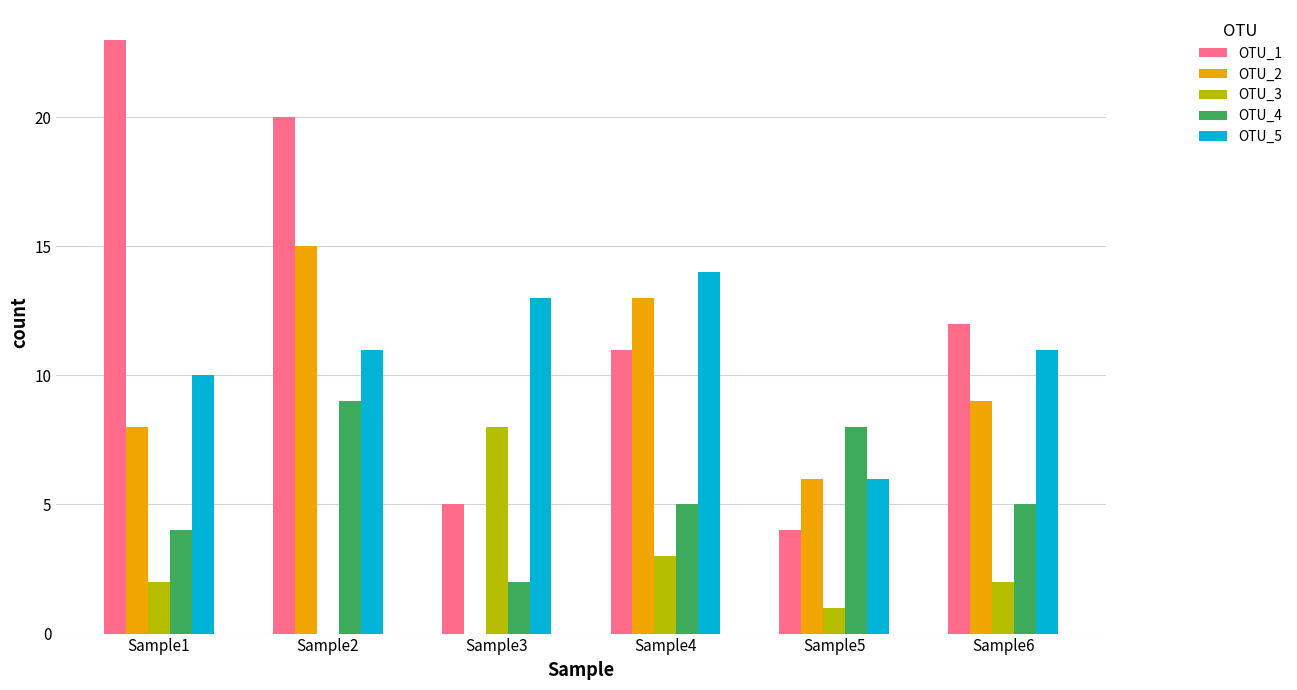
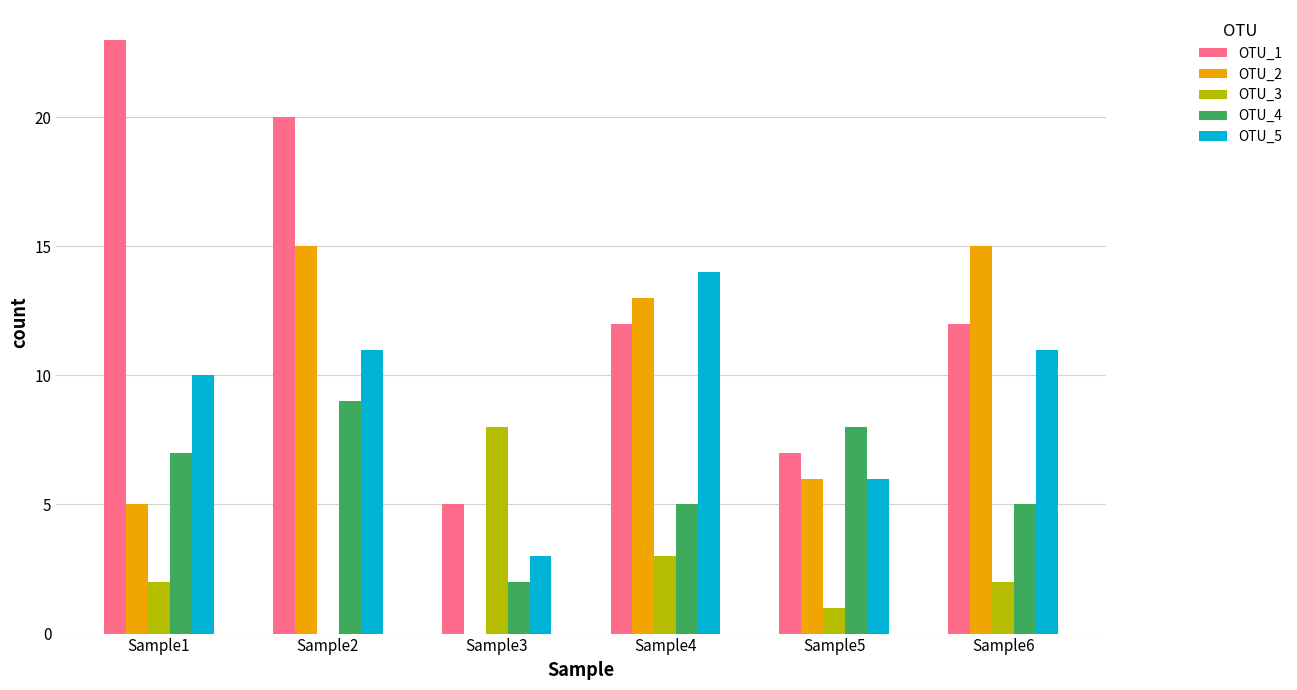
  {
    "OTU_1": {
      "Sample1": 23,
      "Sample2": 20,
      "Sample3": 5,
-     "Sample4": 11,
-     "Sample5": 4,
+     "Sample4": 12,
+     "Sample5": 7,
      "Sample6": 12
    },
    "OTU_2": {
-     "Sample1": 8,
+     "Sample1": 5,
      "Sample2": 15,
      "Sample3": 0,
      "Sample4": 13,
      "Sample5": 6,
-     "Sample6": 9
+     "Sample6": 15
    },
    "OTU_3": {
      "Sample1": 2,
      "Sample2": 0,
      "Sample3": 8,
      "Sample4": 3,
      "Sample5": 1,
      "Sample6": 2
    },
    "OTU_4": {
-     "Sample1": 4,
+     "Sample1": 7,
      "Sample2": 9,
      "Sample3": 2,
      "Sample4": 5,
      "Sample5": 8,
      "Sample6": 5
    },
    "OTU_5": {
      "Sample1": 10,
      "Sample2": 11,
-     "Sample3": 13,
+     "Sample3": 3,
      "Sample4": 14,
      "Sample5": 6,
      "Sample6": 11
    }
  }
